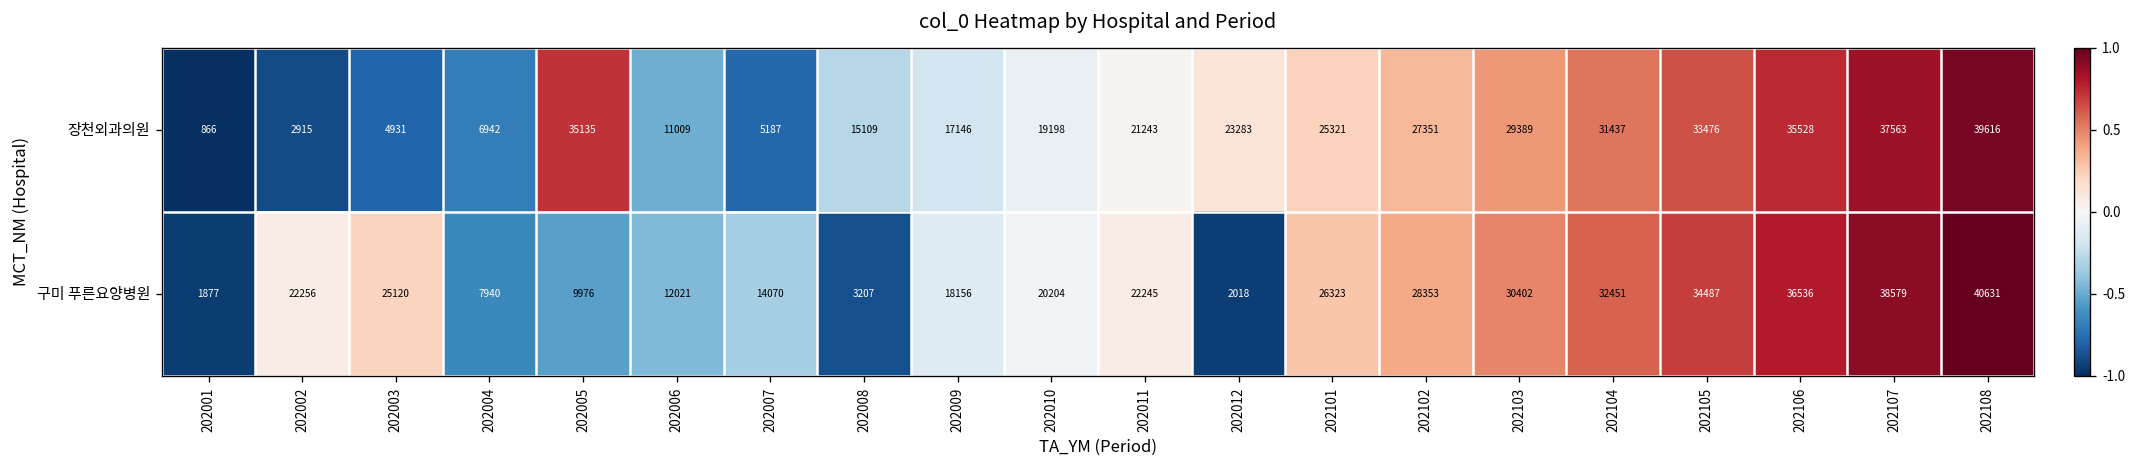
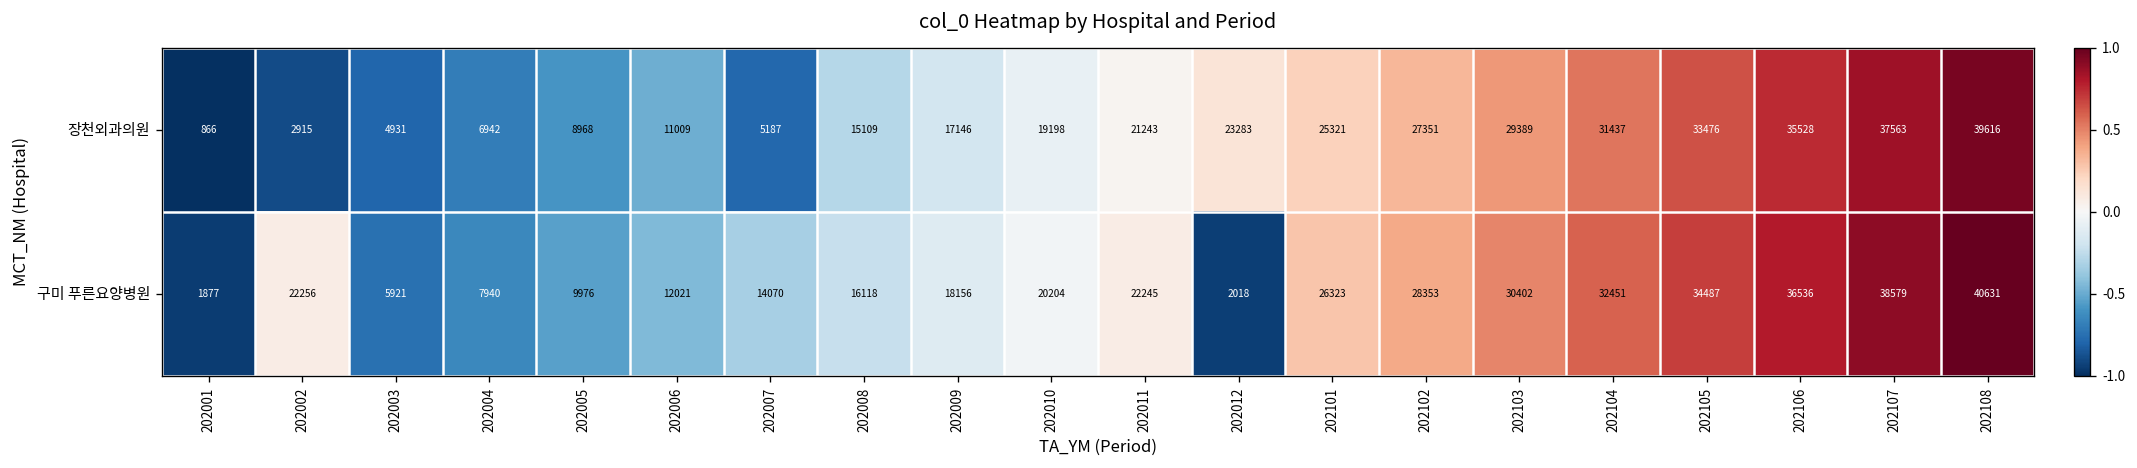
  {
    "장천외과의원": {
      "202001": 866,
      "202002": 2915,
      "202003": 4931,
      "202004": 6942,
-     "202005": 35135,
+     "202005": 8968,
      "202006": 11009,
      "202007": 5187,
      "202008": 15109,
      "202009": 17146,
      "202010": 19198,
      "202011": 21243,
      "202012": 23283,
      "202101": 25321,
      "202102": 27351,
      "202103": 29389,
      "202104": 31437,
      "202105": 33476,
      "202106": 35528,
      "202107": 37563,
      "202108": 39616
    },
    "구미 푸른요양병원": {
      "202001": 1877,
      "202002": 22256,
-     "202003": 25120,
+     "202003": 5921,
      "202004": 7940,
      "202005": 9976,
      "202006": 12021,
      "202007": 14070,
-     "202008": 3207,
+     "202008": 16118,
      "202009": 18156,
      "202010": 20204,
      "202011": 22245,
      "202012": 2018,
      "202101": 26323,
      "202102": 28353,
      "202103": 30402,
      "202104": 32451,
      "202105": 34487,
      "202106": 36536,
      "202107": 38579,
      "202108": 40631
    }
  }
